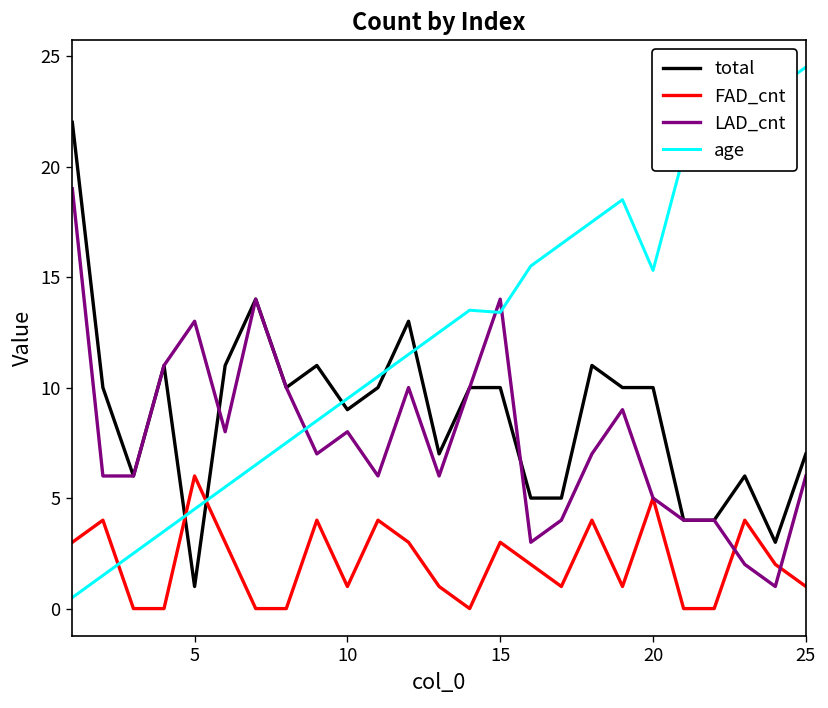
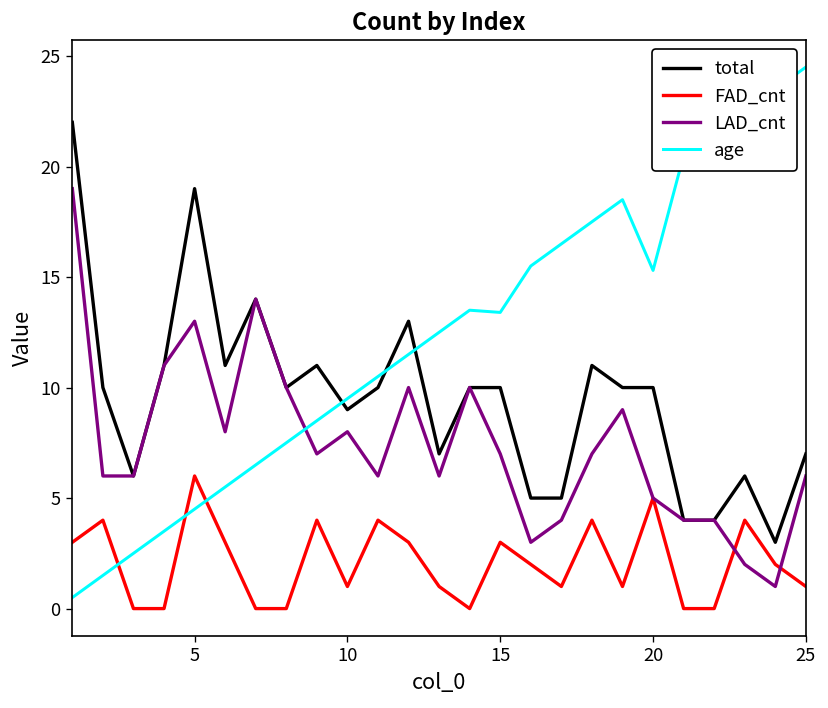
  {
    "total": {
-     "5": 1,
+     "5": 19,
      "10": 9,
      "15": 10,
      "20": 10,
      "25": 7
    },
    "FAD_cnt": {
      "5": 6,
      "10": 1,
      "15": 3,
      "25": 1
    },
    "LAD_cnt": {
      "5": 13,
      "10": 8,
-     "15": 14,
+     "15": 7,
      "25": 6
    },
    "age": {
      "5": 4.5,
      "10": 9.5,
      "15": 13.4,
      "20": 15.3,
      "25": 24.5
    }
  }
